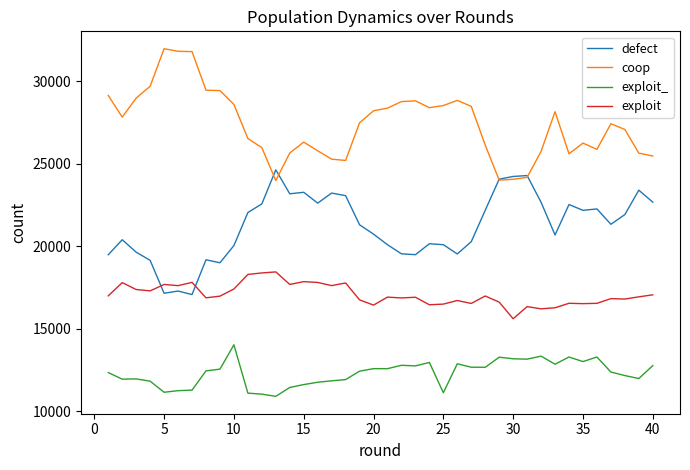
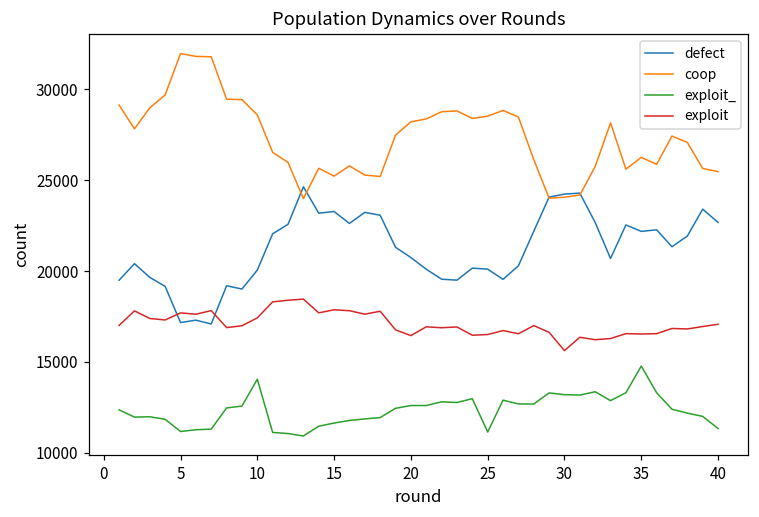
  {
    "defect": {
      "5": 17200,
      "10": 20100,
      "15": 23300,
      "20": 20700,
      "25": 20100,
      "30": 24200,
      "35": 22200,
      "40": 22700
    },
    "coop": {
      "5": 32000,
      "10": 28600,
-     "15": 26300,
+     "15": 25200,
      "20": 28200,
      "25": 28500,
      "30": 24100,
      "35": 26300,
      "40": 25500
    },
    "exploit_": {
      "5": 11200,
      "10": 14000,
      "15": 11600,
      "20": 12600,
      "25": 11100,
      "30": 13200,
-     "35": 13000,
-     "40": 12800
+     "35": 14800,
+     "40": 11300
    },
    "exploit": {
      "5": 17700,
      "10": 17400,
      "15": 17900,
      "20": 16400,
      "25": 16500,
      "30": 15600,
      "35": 16500,
      "40": 17100
    }
  }
